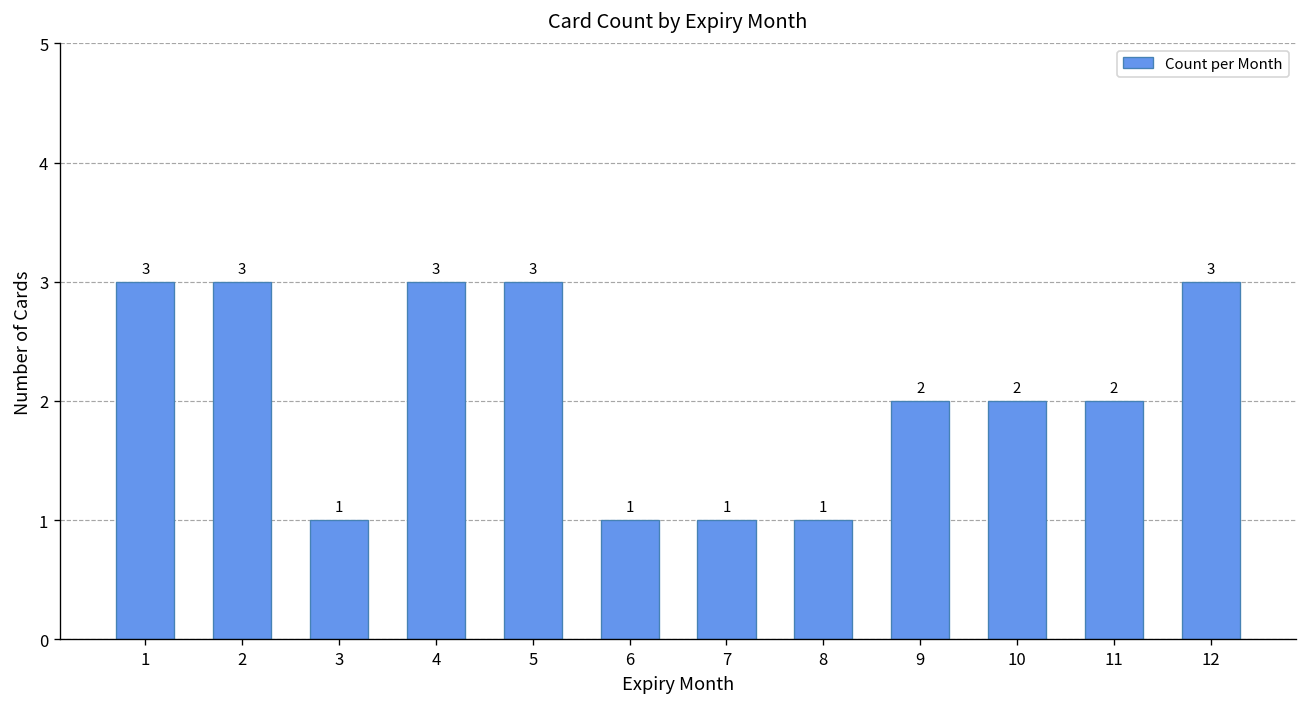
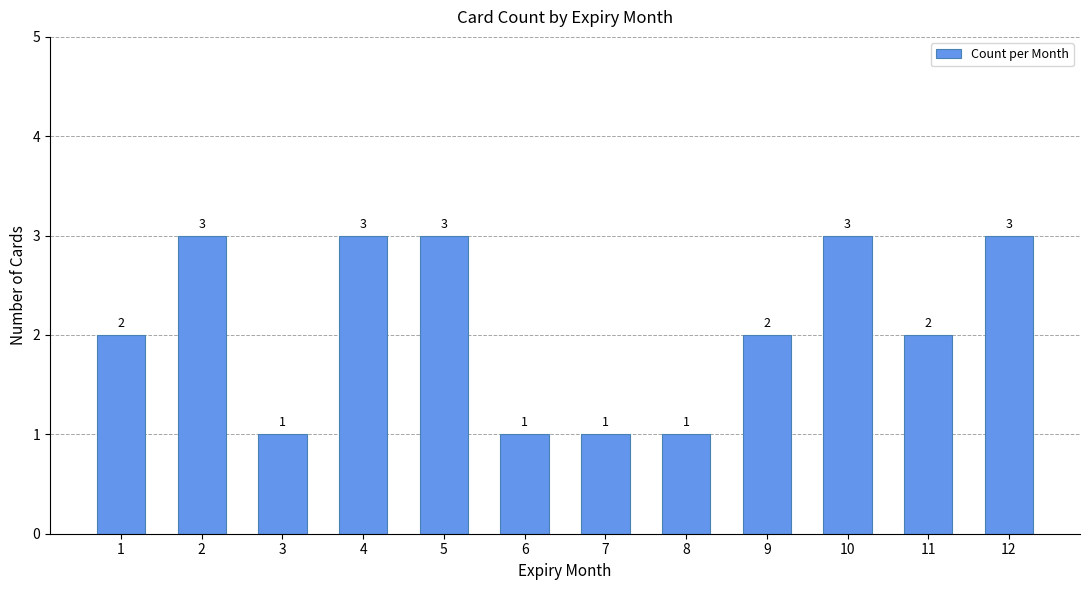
  {
-   "1": 3,
+   "1": 2,
    "2": 3,
    "3": 1,
    "4": 3,
    "5": 3,
    "6": 1,
    "7": 1,
    "8": 1,
    "9": 2,
-   "10": 2,
+   "10": 3,
    "11": 2,
    "12": 3
  }
